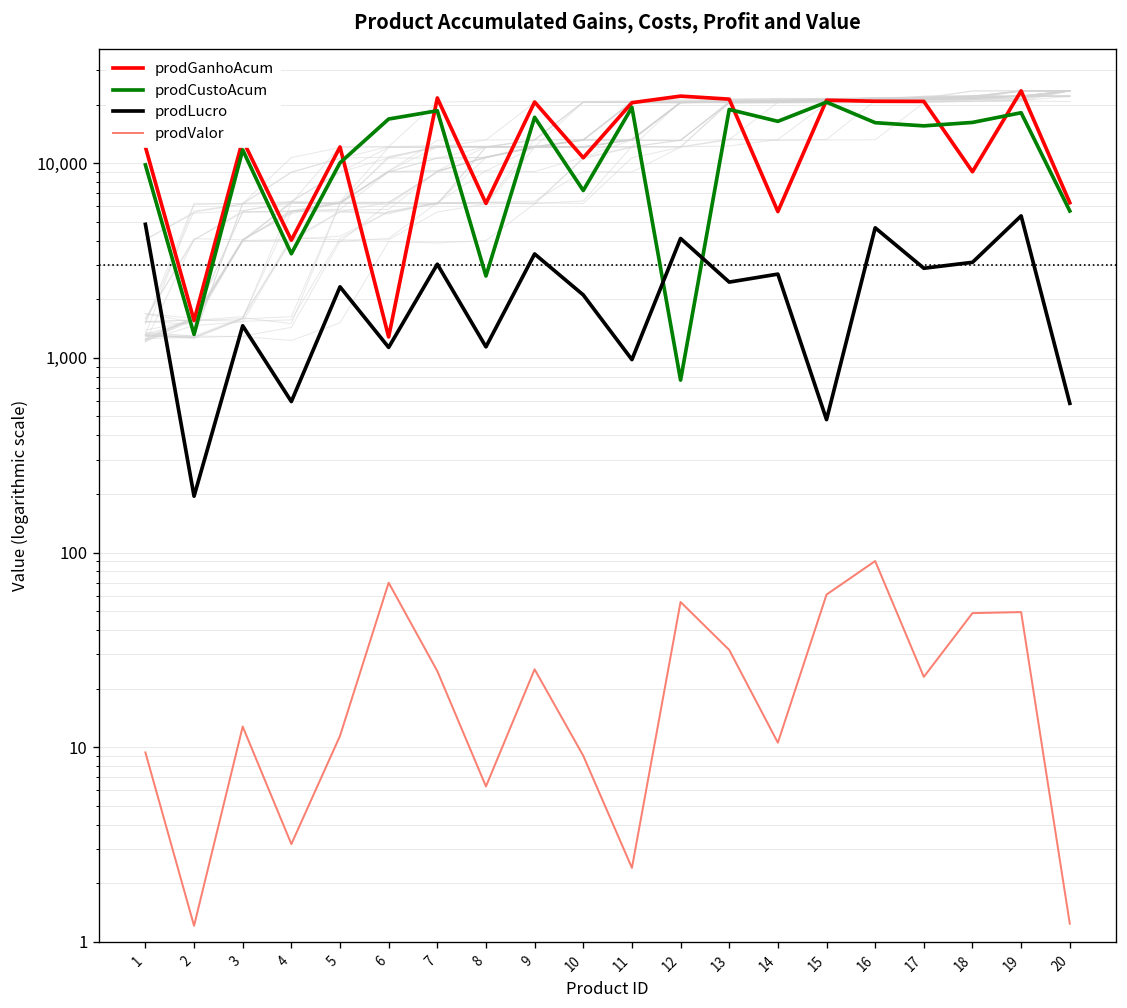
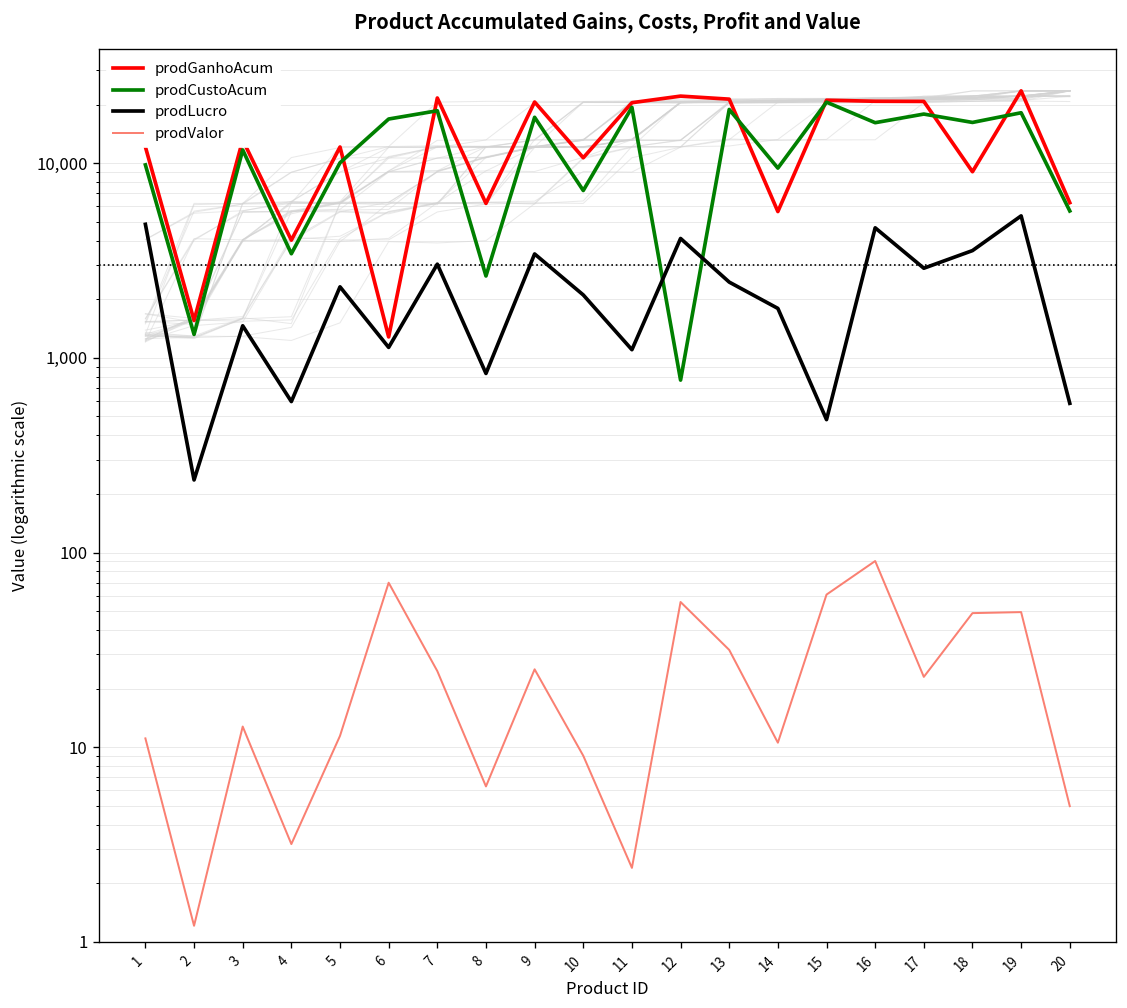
  {
    "prodGanhoAcum": {
      "6": "1,300",
      "7": "22,000",
      "14": "5,600",
      "18": "9,000",
      "20": "6,300"
    },
    "prodCustoAcum": {
      "1": "10,000",
      "4": "3,400",
      "5": "10,000",
      "6": "17,000",
      "7": "19,000",
      "8": "2,600",
      "9": "17,000",
      "10": "7,000",
      "11": "19,000",
      "12": "800",
      "13": "19,000",
-     "14": "16,000",
+     "14": "9,000",
      "16": "16,000",
-     "17": "16,000",
+     "17": "18,000",
      "18": "16,000",
      "19": "18,000",
      "20": "5,700"
    },
    "prodLucro": {
      "1": "4,900",
-     "2": "190",
+     "2": "240",
      "3": "1,500",
      "4": "600",
      "5": "2,300",
      "6": "1,100",
      "7": "3,000",
-     "8": "1,100",
+     "8": "800",
      "9": "3,400",
      "10": "2,100",
-     "11": "1,000",
+     "11": "1,100",
      "12": "4,100",
      "13": "2,500",
-     "14": "2,700",
+     "14": "1,800",
      "15": "480",
      "16": "4,700",
      "17": "2,900",
-     "18": "3,100",
+     "18": "3,600",
      "19": "5,400",
      "20": "580"
    },
    "prodValor": {
-     "1": "9",
+     "1": "11",
      "2": "1.2",
      "3": "13",
      "4": "3.2",
      "5": "11",
      "6": "70",
      "7": "25",
      "8": "6.3",
      "9": "25",
      "10": "9",
      "11": "2.4",
      "12": "56",
      "13": "32",
      "14": "11",
      "15": "61",
      "16": "90",
      "17": "23",
      "18": "49",
      "19": "49",
-     "20": "1.2"
+     "20": "5.0"
    }
  }
